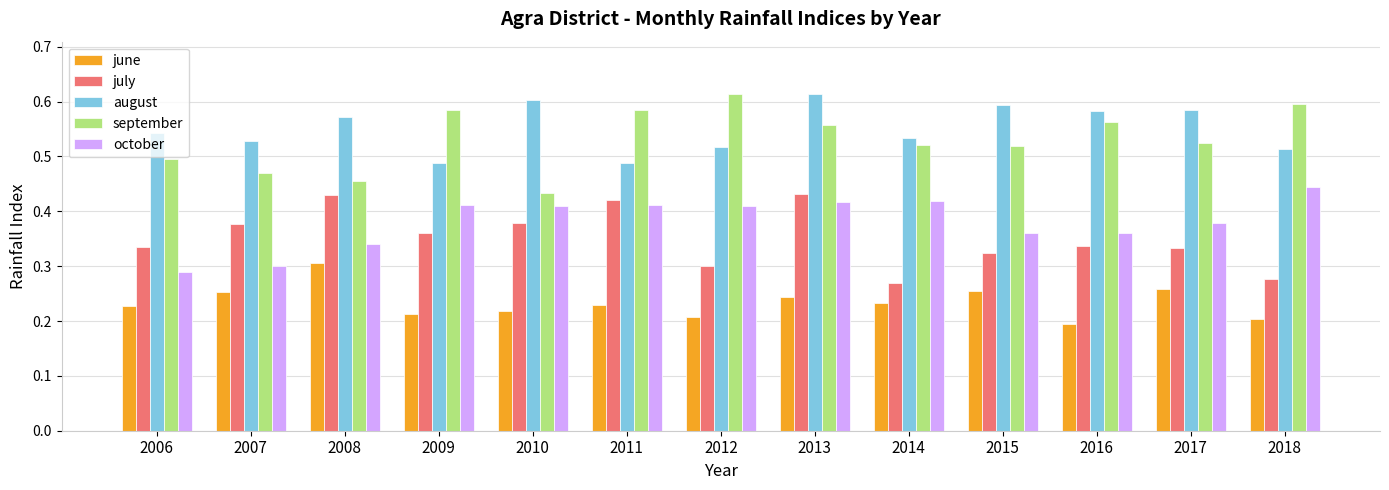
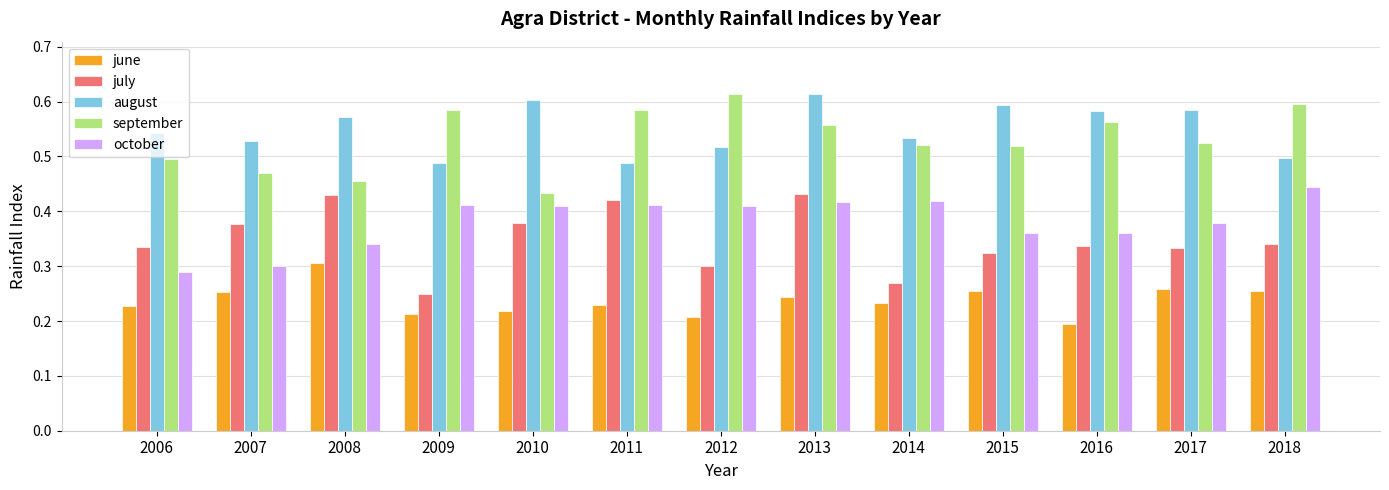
  {
    "june": {
      "2006": 0.23,
      "2007": 0.25,
      "2008": 0.31,
      "2009": 0.21,
      "2010": 0.22,
      "2011": 0.23,
      "2012": 0.21,
      "2013": 0.24,
      "2014": 0.23,
      "2015": 0.26,
      "2016": 0.19,
      "2017": 0.26,
-     "2018": 0.20
+     "2018": 0.26
    },
    "july": {
      "2006": 0.33,
      "2007": 0.38,
      "2008": 0.43,
-     "2009": 0.36,
+     "2009": 0.25,
      "2010": 0.38,
      "2011": 0.42,
      "2012": 0.30,
      "2013": 0.43,
      "2014": 0.27,
      "2015": 0.32,
      "2016": 0.34,
      "2017": 0.33,
-     "2018": 0.28
+     "2018": 0.34
    },
    "august": {
      "2007": 0.53,
      "2008": 0.57,
      "2009": 0.49,
      "2010": 0.60,
      "2011": 0.49,
      "2012": 0.52,
      "2013": 0.61,
      "2014": 0.53,
      "2015": 0.59,
      "2016": 0.58,
      "2017": 0.59,
-     "2018": 0.51
+     "2018": 0.50
    },
    "september": {
      "2006": 0.50,
      "2007": 0.47,
      "2008": 0.46,
      "2009": 0.58,
      "2010": 0.43,
      "2011": 0.58,
      "2012": 0.61,
      "2013": 0.56,
      "2014": 0.52,
      "2015": 0.52,
      "2016": 0.56,
      "2017": 0.53,
      "2018": 0.60
    },
    "october": {
      "2006": 0.29,
      "2007": 0.30,
      "2008": 0.34,
      "2009": 0.41,
      "2010": 0.41,
      "2011": 0.41,
      "2012": 0.41,
      "2013": 0.42,
      "2014": 0.42,
      "2015": 0.36,
      "2016": 0.36,
      "2017": 0.38,
      "2018": 0.45
    }
  }
